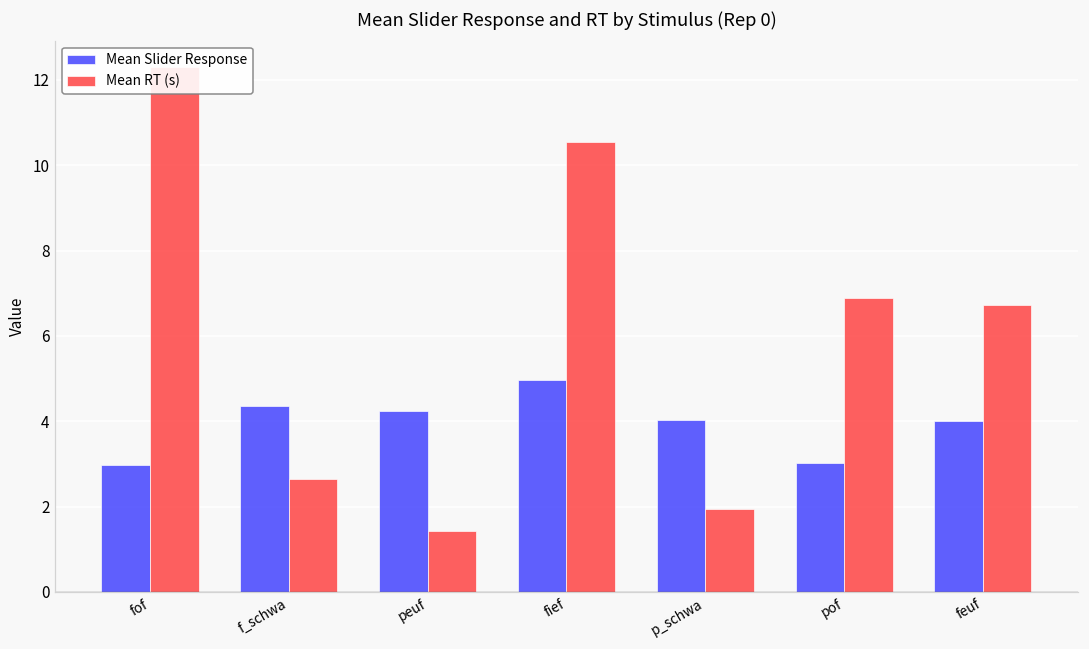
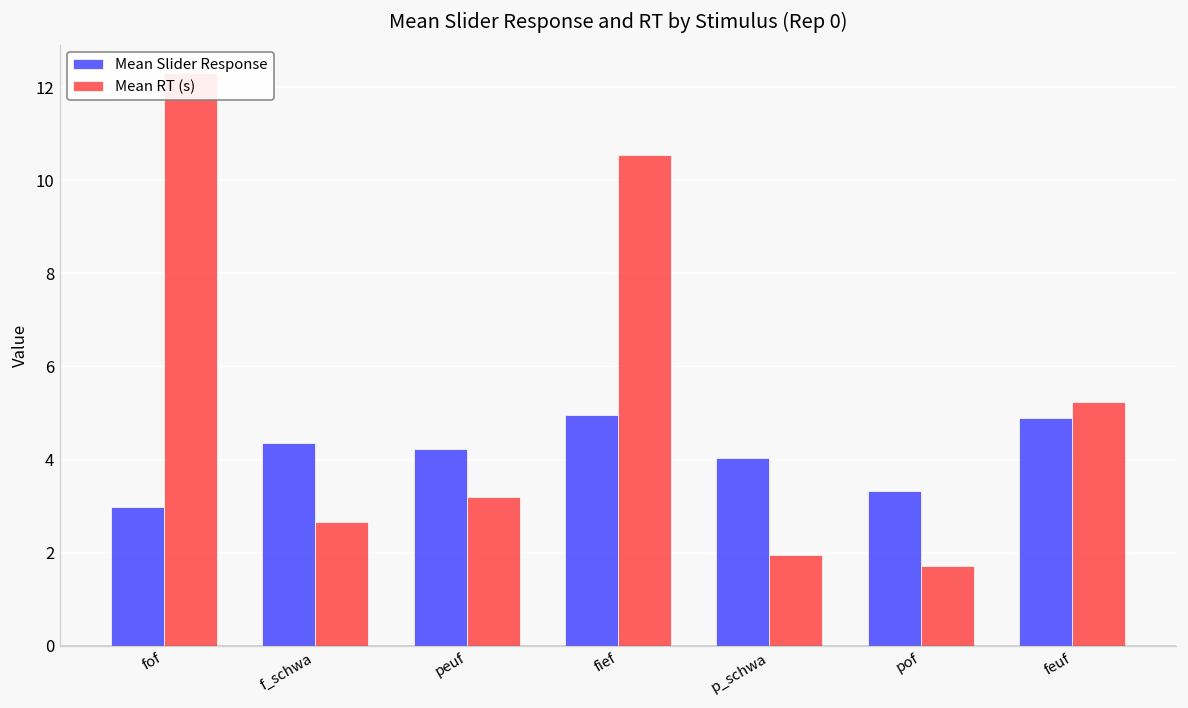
  {
    "Mean Slider Response": {
      "fof": 3.0,
      "f_schwa": 4.4,
      "peuf": 4.2,
      "fief": 5.0,
      "p_schwa": 4.0,
-     "pof": 3.0,
-     "feuf": 4.0
+     "pof": 3.3,
+     "feuf": 4.9
    },
    "Mean RT (s)": {
      "f_schwa": 2.7,
-     "peuf": 1.4,
+     "peuf": 3.2,
      "fief": 10.5,
      "p_schwa": 2.0,
-     "pof": 6.9,
-     "feuf": 6.7
+     "pof": 1.7,
+     "feuf": 5.2
    }
  }
